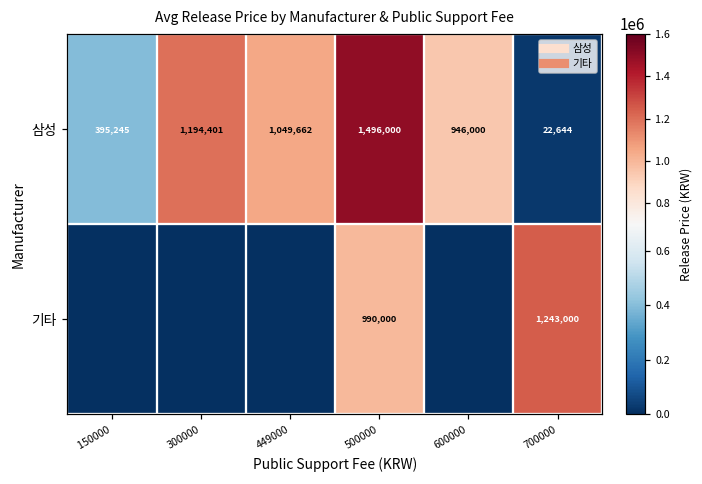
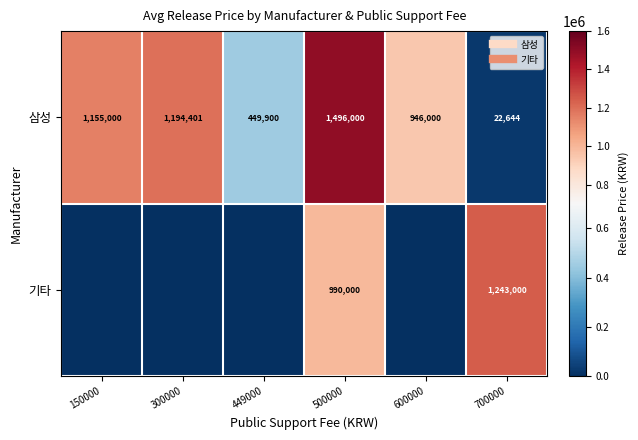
  {
    "삼성": {
-     "150000": "395,245",
+     "150000": "1,155,000",
      "300000": "1,194,401",
-     "449000": "1,049,662",
+     "449000": "449,900",
      "500000": "1,496,000",
      "600000": "946,000",
      "700000": "22,644"
    },
    "기타": {
      "500000": "990,000",
      "700000": "1,243,000"
    }
  }
